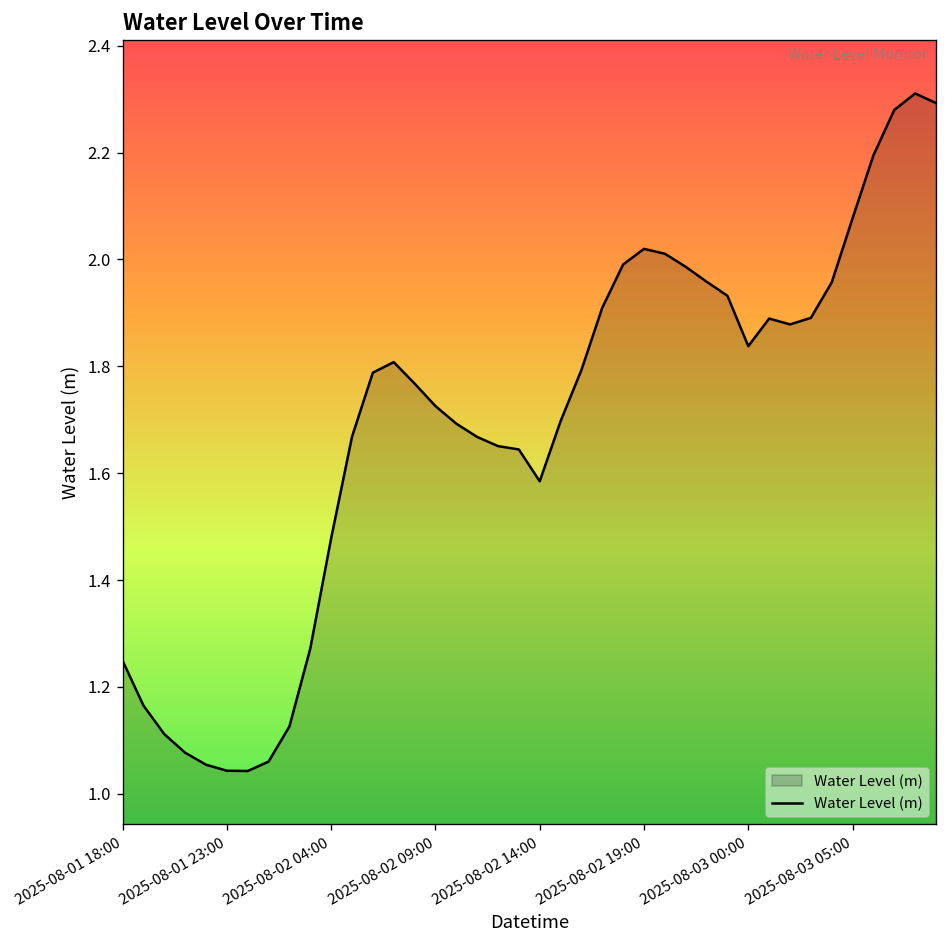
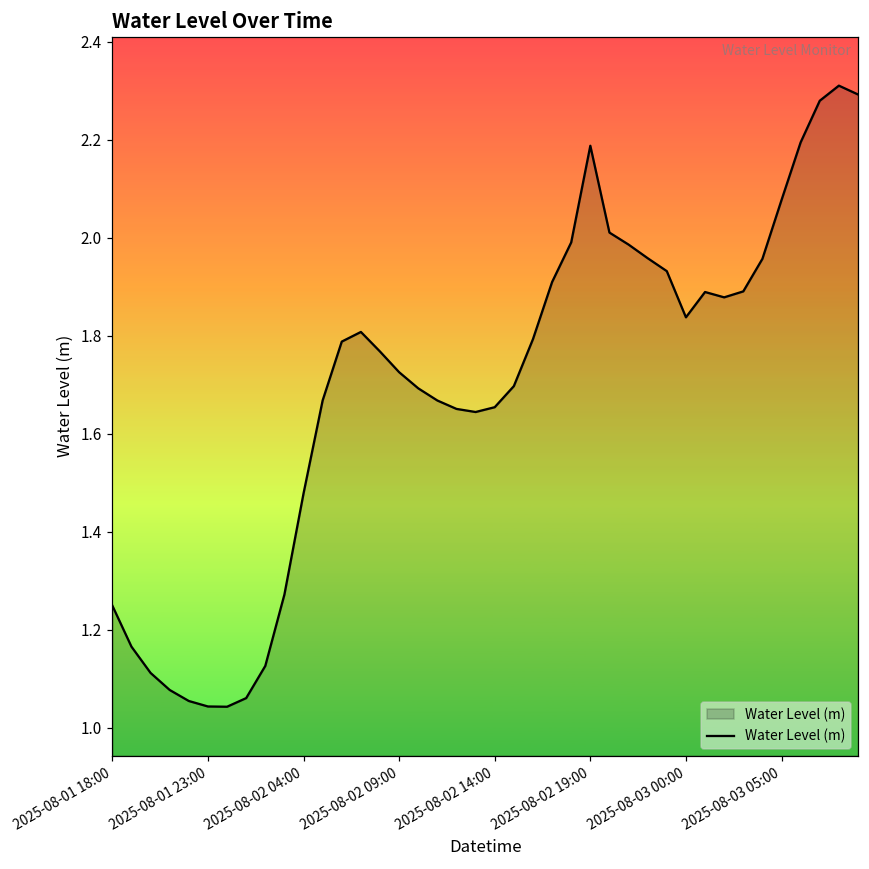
  {
    "2025-08-01 18:00": 1.25,
    "2025-08-01 23:00": 1.04,
    "2025-08-02 04:00": 1.48,
    "2025-08-02 09:00": 1.73,
-   "2025-08-02 14:00": 1.58,
-   "2025-08-02 19:00": 2.02,
+   "2025-08-02 14:00": 1.65,
+   "2025-08-02 19:00": 2.19,
    "2025-08-03 00:00": 1.84,
    "2025-08-03 05:00": 2.08
  }
